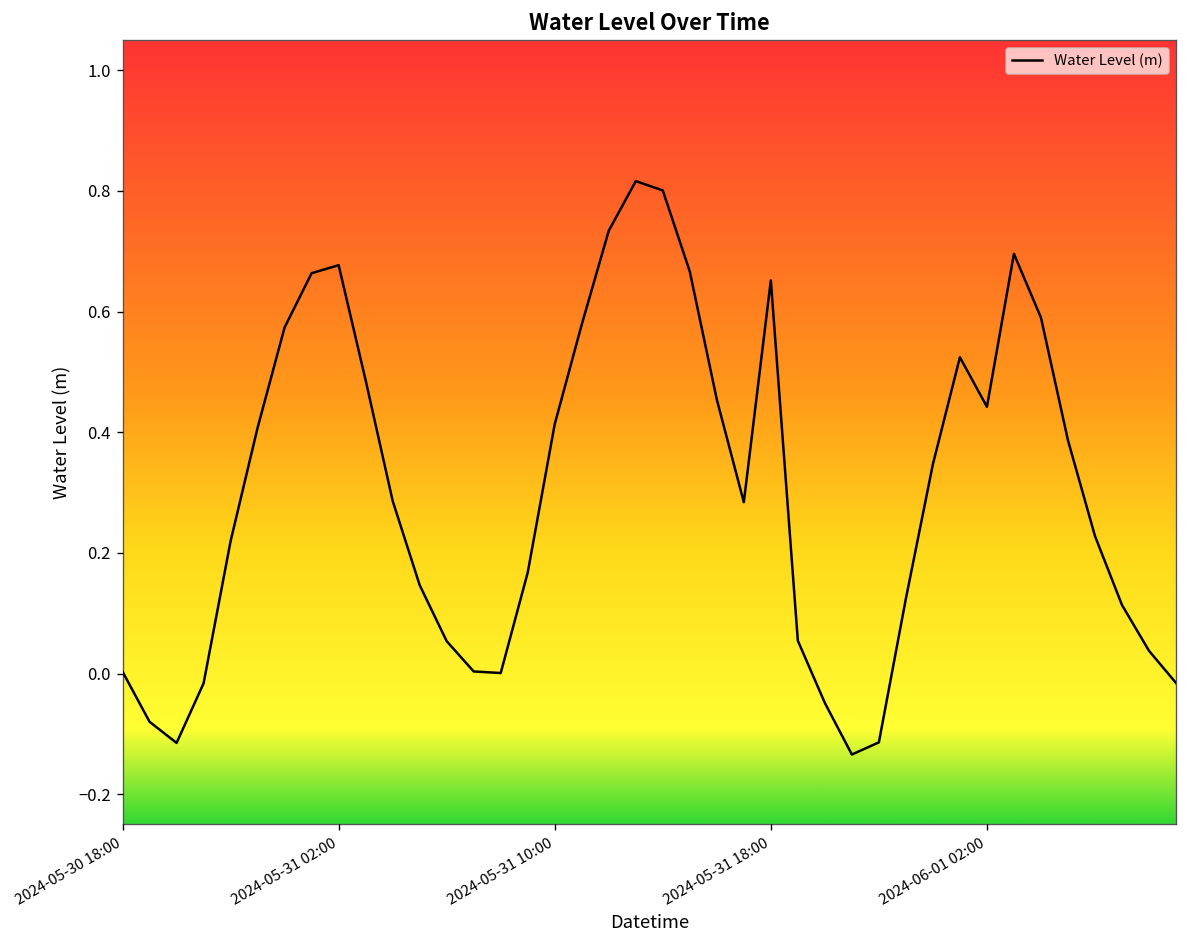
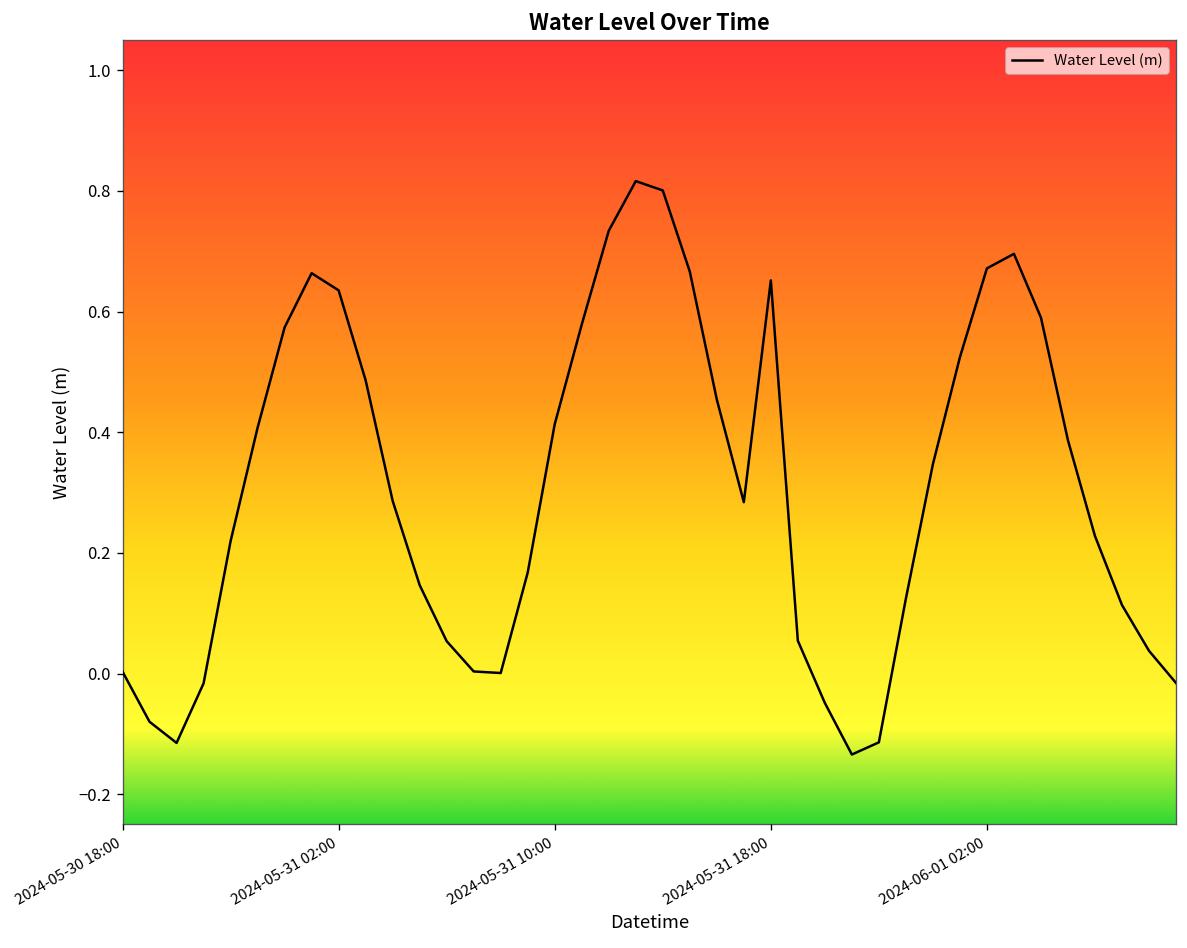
  {
    "2024-05-30 18:00": 0.00,
-   "2024-05-31 02:00": 0.68,
+   "2024-05-31 02:00": 0.64,
    "2024-05-31 10:00": 0.41,
    "2024-05-31 18:00": 0.65,
-   "2024-06-01 02:00": 0.44
+   "2024-06-01 02:00": 0.67
  }
